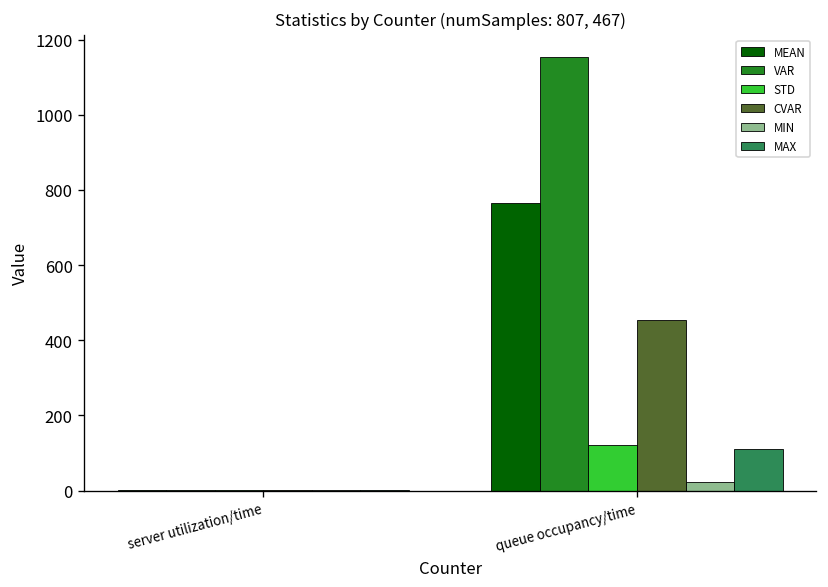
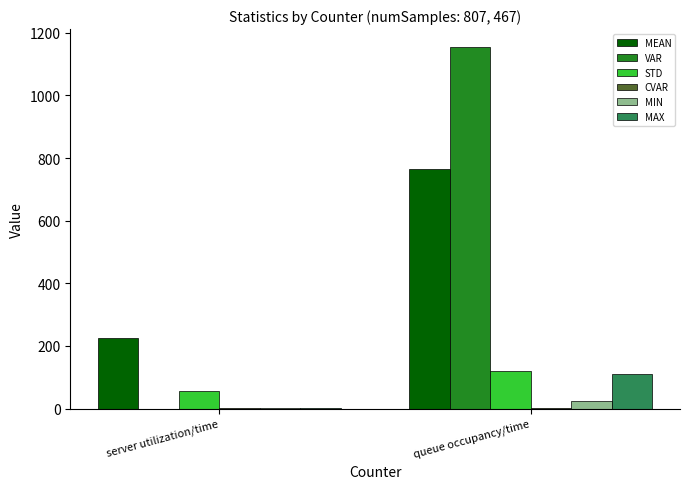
  {
    "MEAN": {
-     "server utilization/time": 0,
+     "server utilization/time": 230,
      "queue occupancy/time": 760
    },
    "STD": {
-     "server utilization/time": 0,
+     "server utilization/time": 60,
      "queue occupancy/time": 120
    },
    "CVAR": {
-     "queue occupancy/time": 450
+     "queue occupancy/time": 0
    },
    "MIN": {
      "queue occupancy/time": 20
    }
  }
